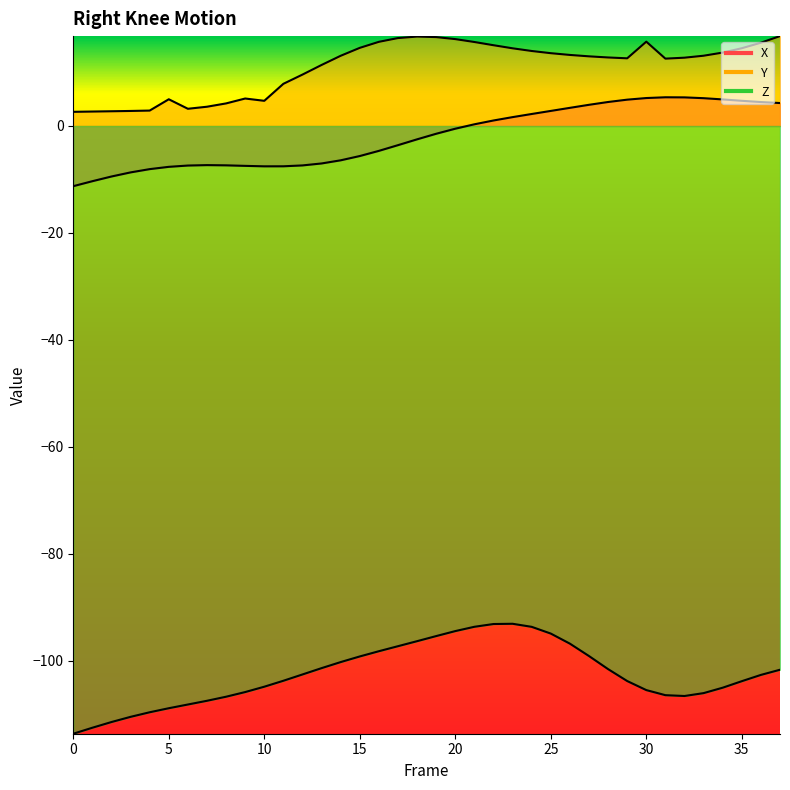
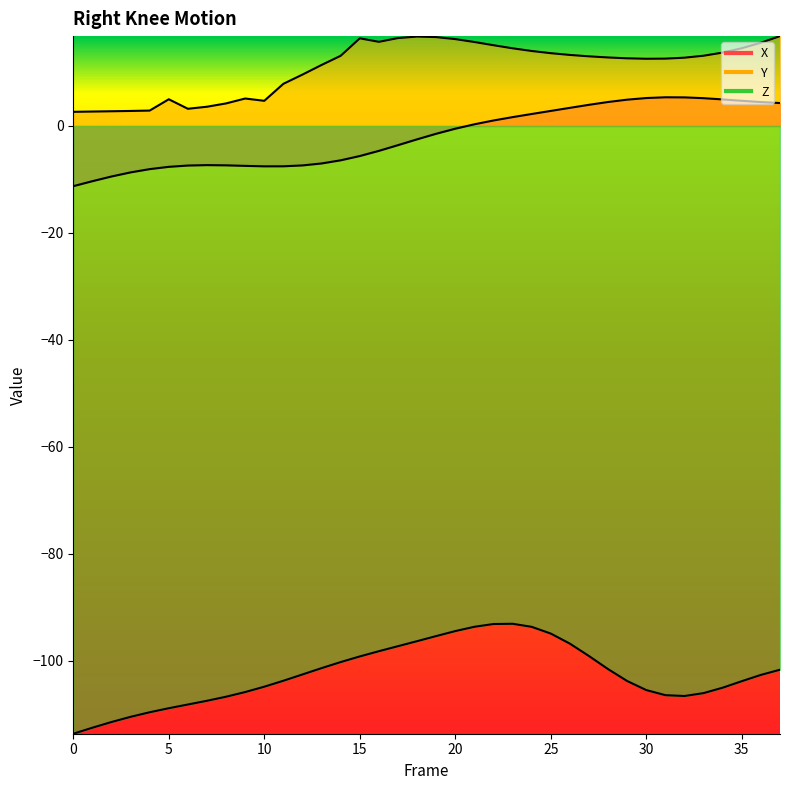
  {
    "Y": {
      "0": 3,
      "5": 5,
      "10": 5,
-     "15": 15,
+     "15": 16,
      "20": 16,
      "25": 14,
-     "30": 16
+     "30": 13
    }
  }
